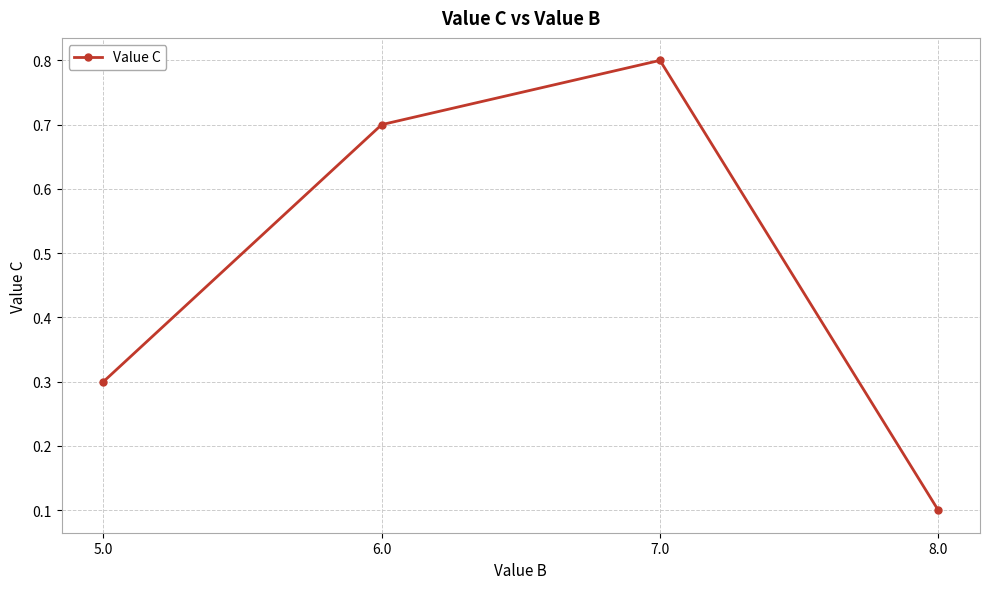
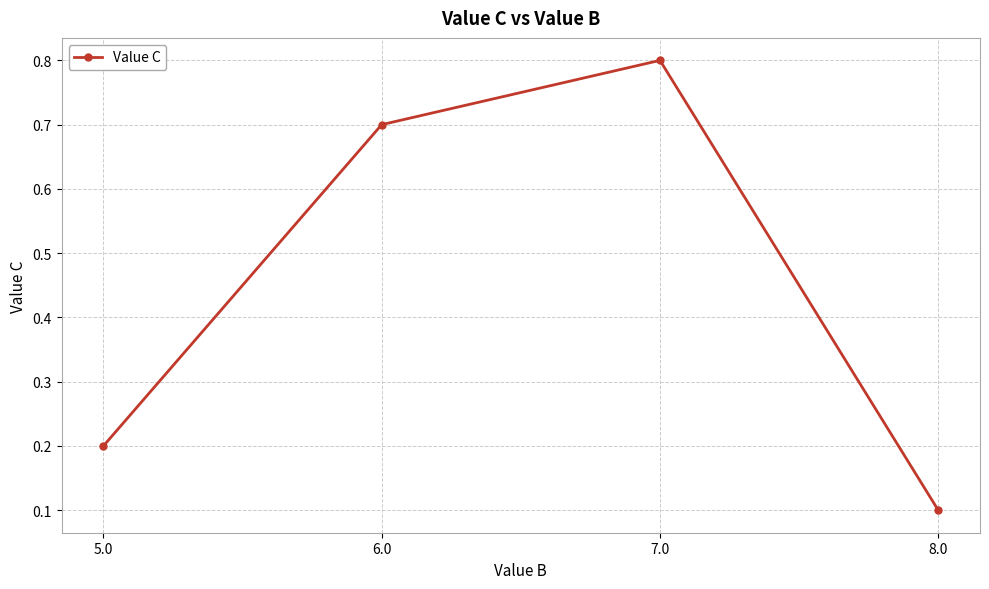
  {
-   "5.0": 0.3,
+   "5.0": 0.2,
    "6.0": 0.7,
    "7.0": 0.8,
    "8.0": 0.1
  }
